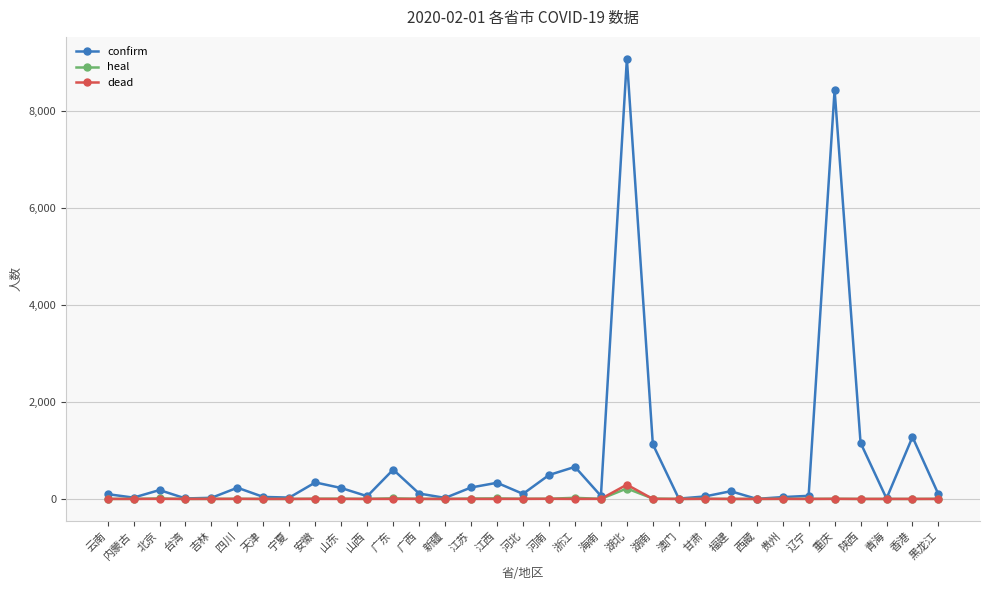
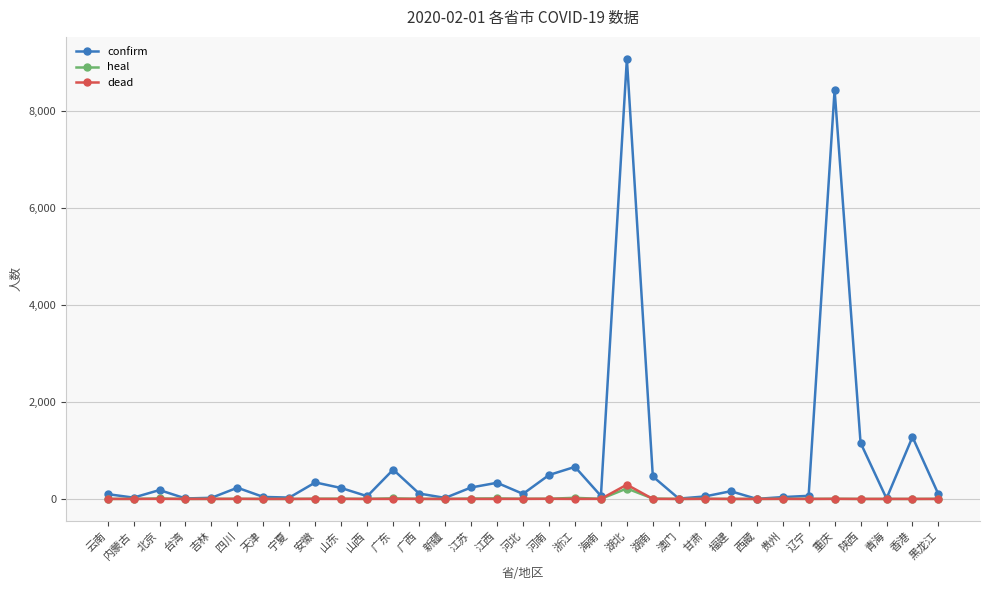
  {
    "confirm": {
      "云南": "100",
      "北京": "200",
      "四川": "200",
      "安徽": "300",
      "山东": "200",
      "山西": "100",
      "广东": "600",
      "广西": "100",
      "江苏": "200",
      "江西": "300",
      "河北": "100",
      "河南": "500",
      "浙江": "700",
      "海南": "100",
      "湖北": "9,100",
-     "湖南": "1,100",
+     "湖南": "500",
      "福建": "200",
      "辽宁": "100",
      "重庆": "8,400",
      "陕西": "1,200",
      "香港": "1,300",
      "黑龙江": "100"
    },
    "heal": {
      "湖北": "200"
    },
    "dead": {
      "湖北": "300"
    }
  }
